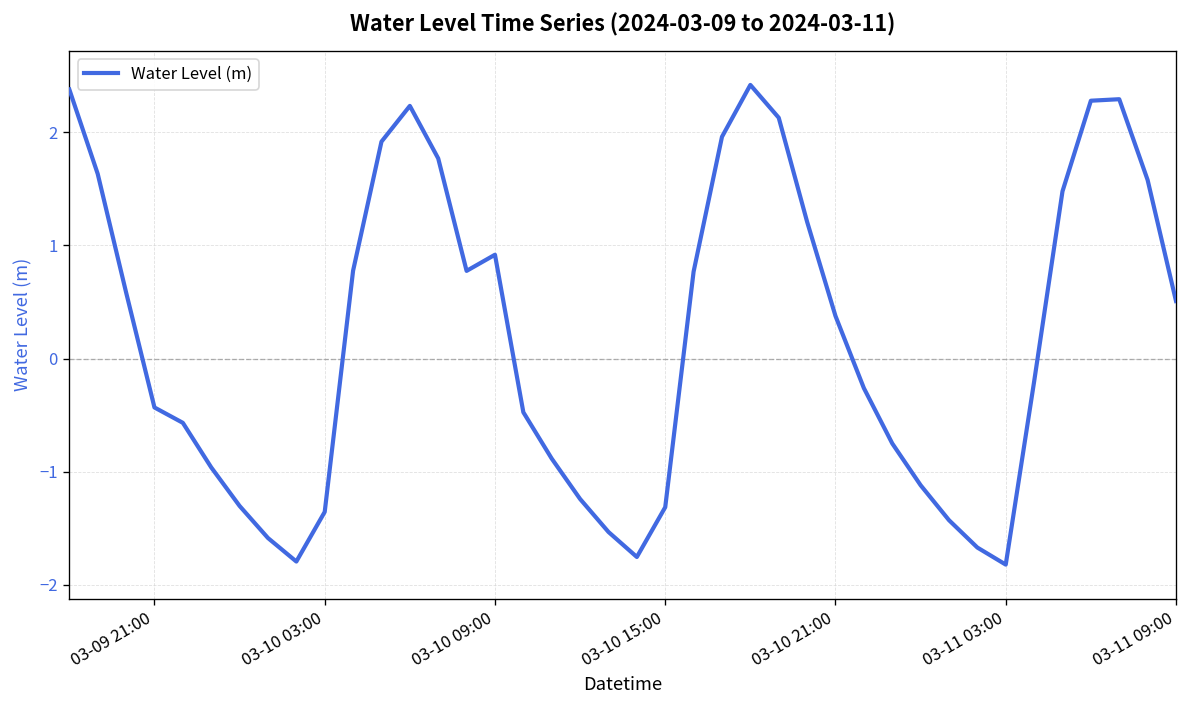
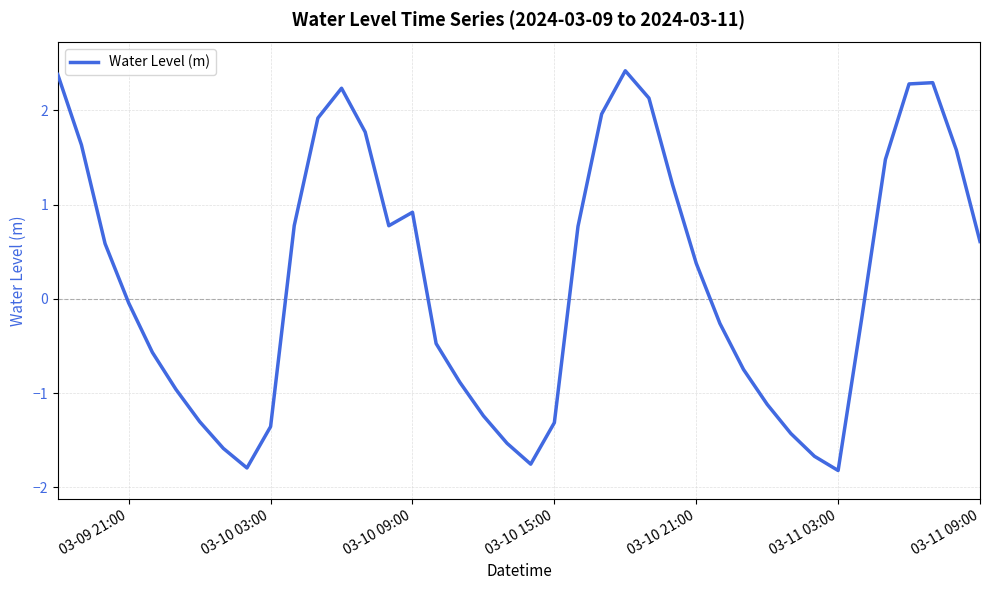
  {
-   "03-09 21:00": -0.4,
+   "03-09 21:00": 0.0,
    "03-10 03:00": -1.4,
    "03-10 09:00": 0.9,
    "03-10 15:00": -1.3,
    "03-10 21:00": 0.4,
    "03-11 03:00": -1.8,
-   "03-11 09:00": 0.5
+   "03-11 09:00": 0.6
  }
